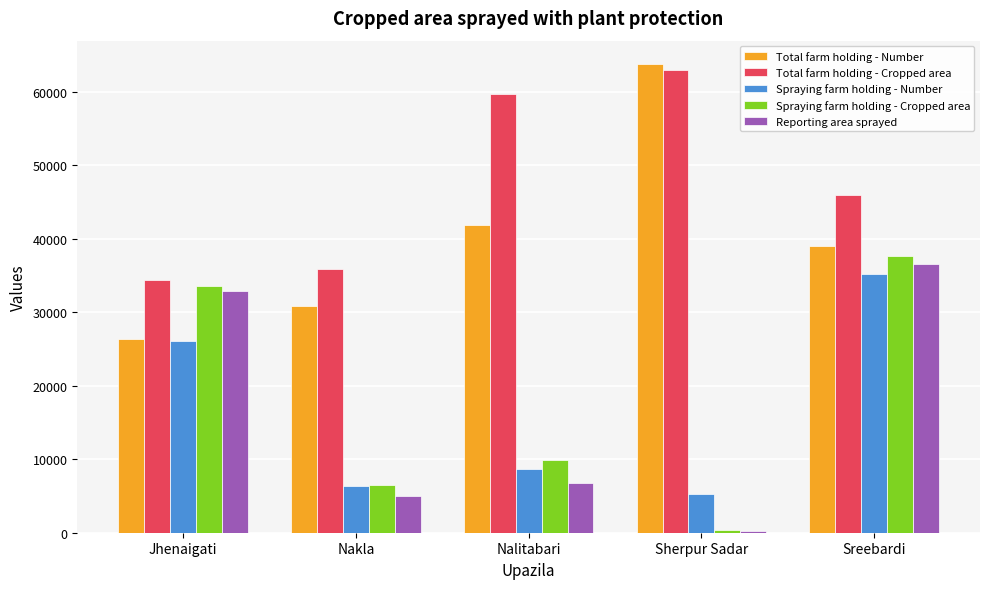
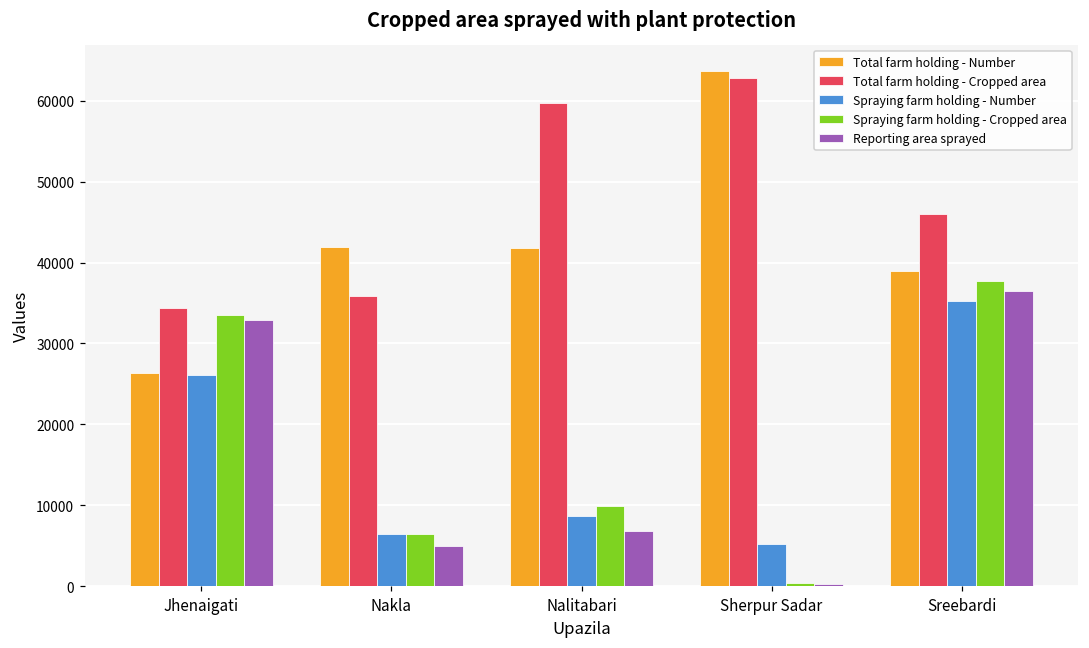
  {
    "Total farm holding - Number": {
      "Jhenaigati": 26000,
-     "Nakla": 31000,
+     "Nakla": 42000,
      "Nalitabari": 42000,
      "Sherpur Sadar": 64000,
      "Sreebardi": 39000
    },
    "Total farm holding - Cropped area": {
      "Jhenaigati": 34000,
      "Nakla": 36000,
      "Nalitabari": 60000,
      "Sherpur Sadar": 63000,
      "Sreebardi": 46000
    },
    "Spraying farm holding - Number": {
      "Jhenaigati": 26000,
      "Nakla": 6000,
      "Nalitabari": 9000,
      "Sherpur Sadar": 5000,
      "Sreebardi": 35000
    },
    "Spraying farm holding - Cropped area": {
      "Jhenaigati": 34000,
      "Nakla": 7000,
      "Nalitabari": 10000,
      "Sherpur Sadar": 0,
      "Sreebardi": 38000
    },
    "Reporting area sprayed": {
      "Jhenaigati": 33000,
      "Nakla": 5000,
      "Nalitabari": 7000,
      "Sreebardi": 37000
    }
  }
